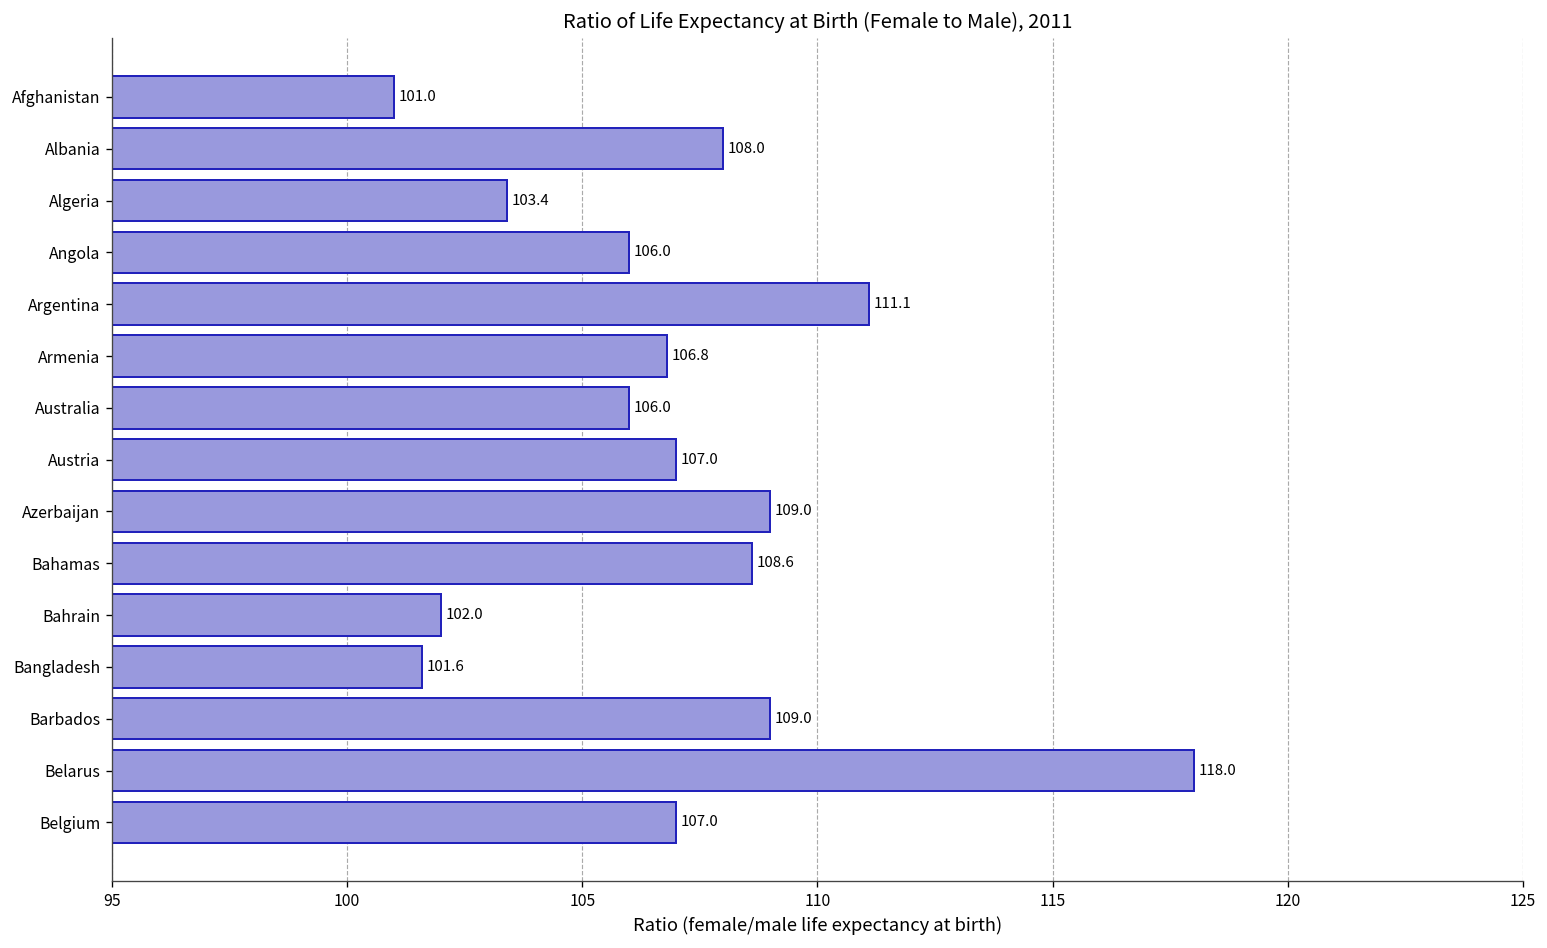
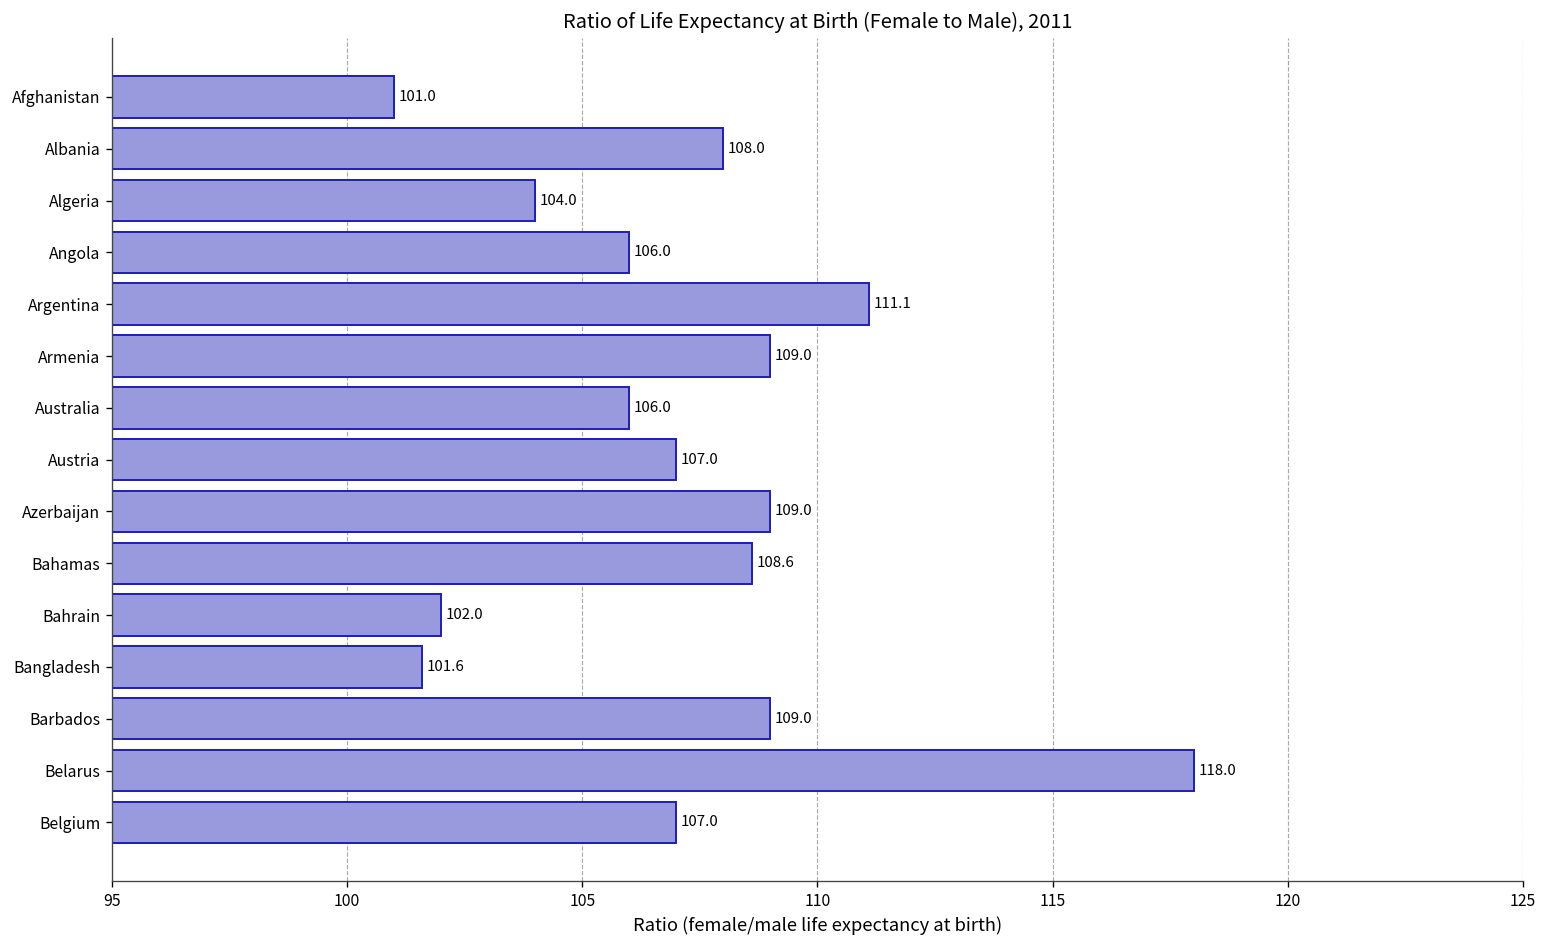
  {
    "Afghanistan": 101.0,
    "Albania": 108.0,
-   "Algeria": 103.4,
+   "Algeria": 104.0,
    "Angola": 106.0,
    "Argentina": 111.1,
-   "Armenia": 106.8,
+   "Armenia": 109.0,
    "Australia": 106.0,
    "Austria": 107.0,
    "Azerbaijan": 109.0,
    "Bahamas": 108.6,
    "Bahrain": 102.0,
    "Bangladesh": 101.6,
    "Barbados": 109.0,
    "Belarus": 118.0,
    "Belgium": 107.0
  }
